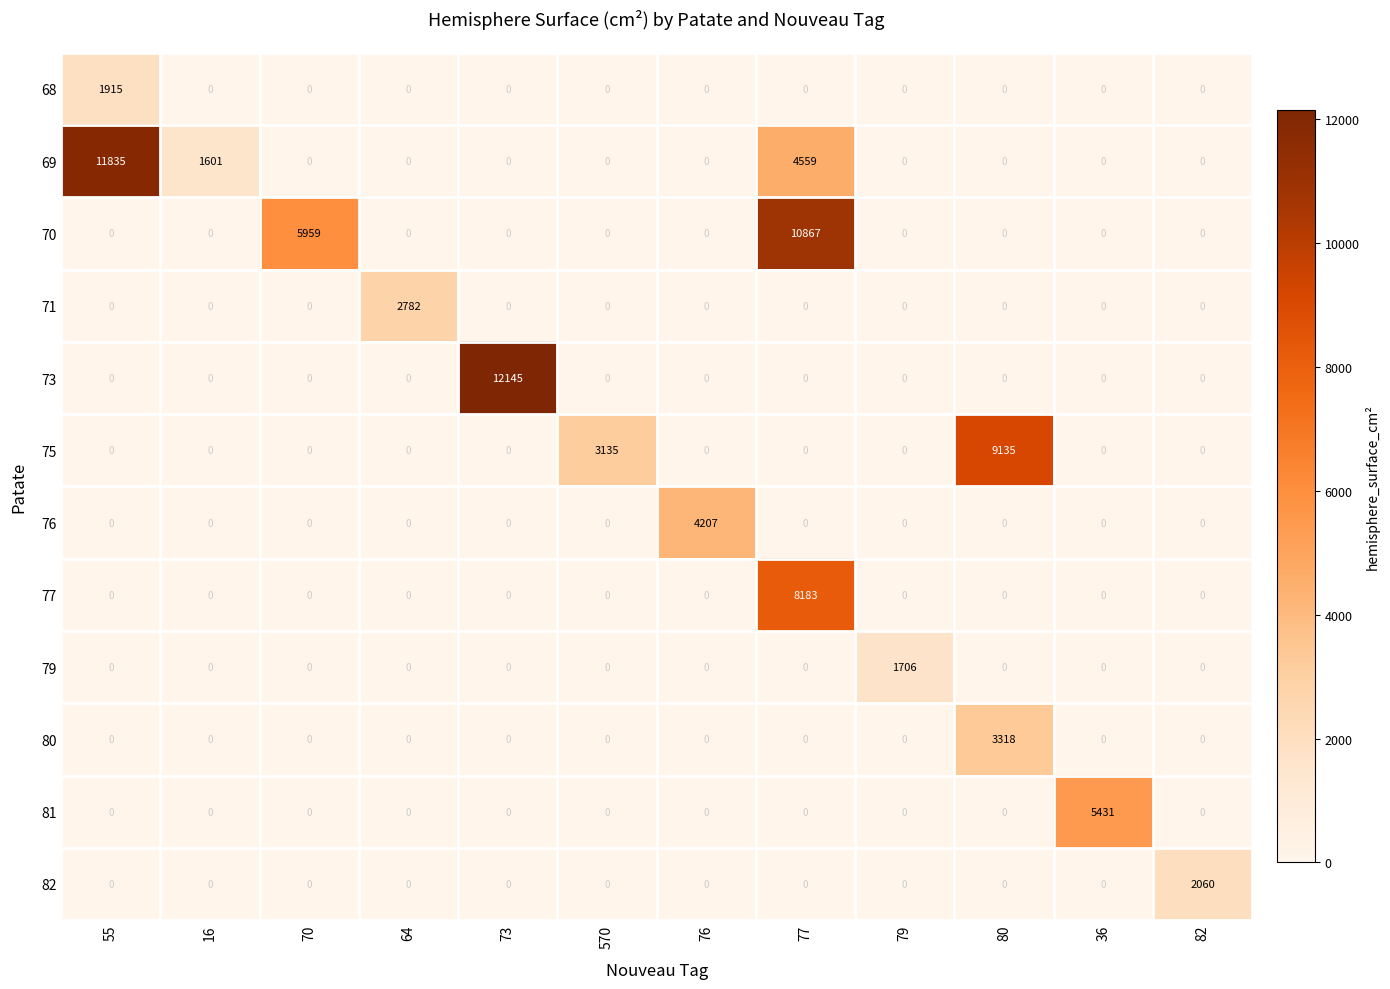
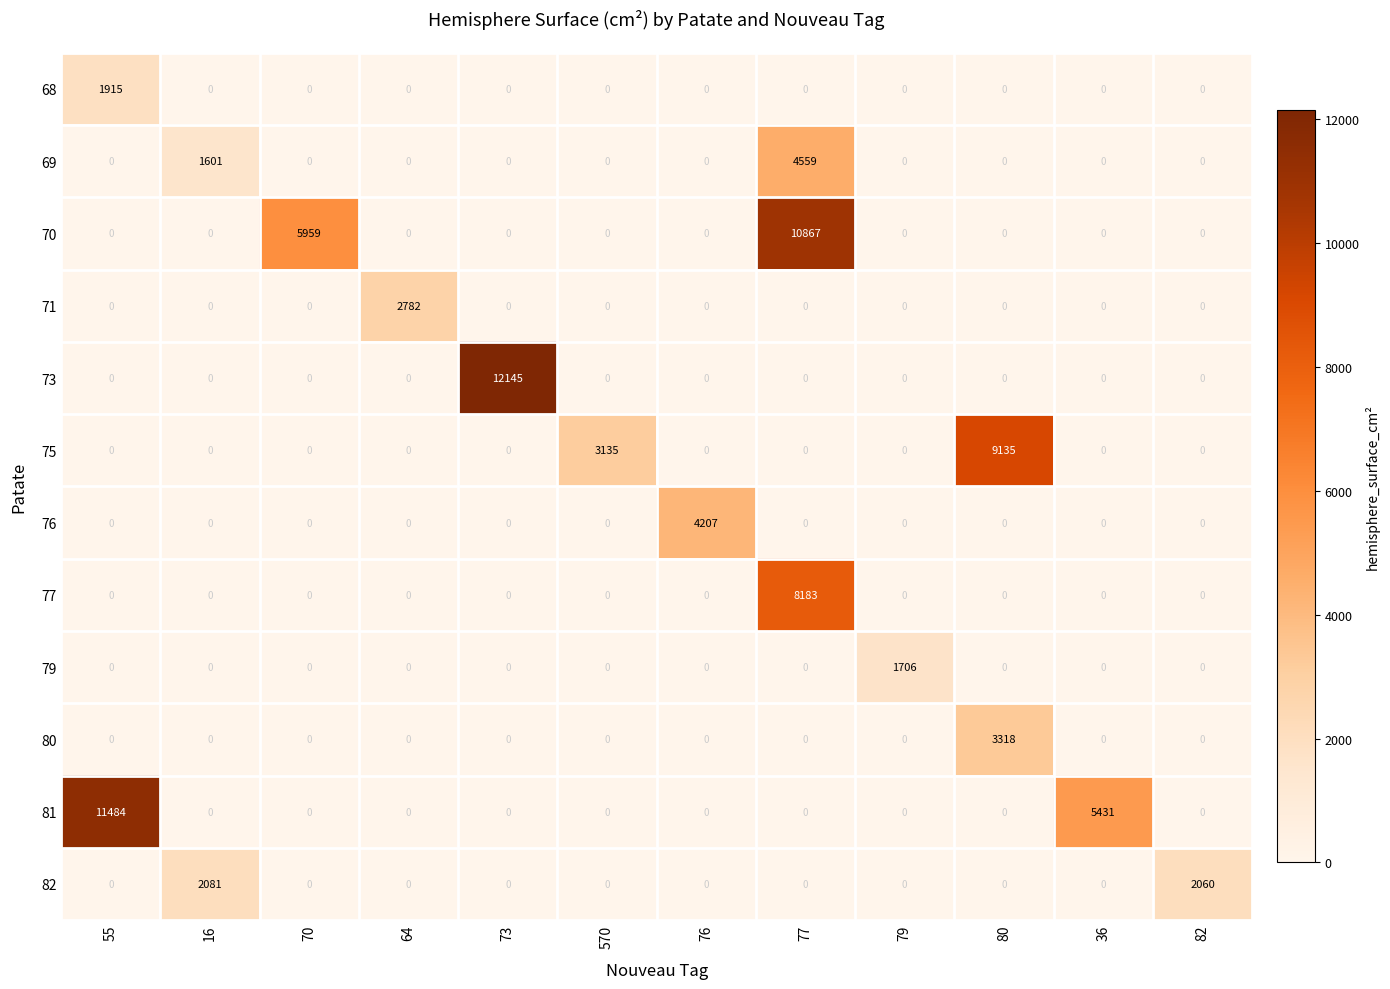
  {
    "68": {
      "55": 1915,
      "16": 0,
      "70": 0,
      "64": 0,
      "73": 0,
      "570": 0,
      "76": 0,
      "77": 0,
      "79": 0,
      "80": 0,
      "36": 0,
      "82": 0
    },
    "69": {
-     "55": 11835,
+     "55": 0,
      "16": 1601,
      "70": 0,
      "64": 0,
      "73": 0,
      "570": 0,
      "76": 0,
      "77": 4559,
      "79": 0,
      "80": 0,
      "36": 0,
      "82": 0
    },
    "70": {
      "55": 0,
      "16": 0,
      "70": 5959,
      "64": 0,
      "73": 0,
      "570": 0,
      "76": 0,
      "77": 10867,
      "79": 0,
      "80": 0,
      "36": 0,
      "82": 0
    },
    "71": {
      "55": 0,
      "16": 0,
      "70": 0,
      "64": 2782,
      "73": 0,
      "570": 0,
      "76": 0,
      "77": 0,
      "79": 0,
      "80": 0,
      "36": 0,
      "82": 0
    },
    "73": {
      "55": 0,
      "16": 0,
      "70": 0,
      "64": 0,
      "73": 12145,
      "570": 0,
      "76": 0,
      "77": 0,
      "79": 0,
      "80": 0,
      "36": 0,
      "82": 0
    },
    "75": {
      "55": 0,
      "16": 0,
      "70": 0,
      "64": 0,
      "73": 0,
      "570": 3135,
      "76": 0,
      "77": 0,
      "79": 0,
      "80": 9135,
      "36": 0,
      "82": 0
    },
    "76": {
      "55": 0,
      "16": 0,
      "70": 0,
      "64": 0,
      "73": 0,
      "570": 0,
      "76": 4207,
      "77": 0,
      "79": 0,
      "80": 0,
      "36": 0,
      "82": 0
    },
    "77": {
      "55": 0,
      "16": 0,
      "70": 0,
      "64": 0,
      "73": 0,
      "570": 0,
      "76": 0,
      "77": 8183,
      "79": 0,
      "80": 0,
      "36": 0,
      "82": 0
    },
    "79": {
      "55": 0,
      "16": 0,
      "70": 0,
      "64": 0,
      "73": 0,
      "570": 0,
      "76": 0,
      "77": 0,
      "79": 1706,
      "80": 0,
      "36": 0,
      "82": 0
    },
    "80": {
      "55": 0,
      "16": 0,
      "70": 0,
      "64": 0,
      "73": 0,
      "570": 0,
      "76": 0,
      "77": 0,
      "79": 0,
      "80": 3318,
      "36": 0,
      "82": 0
    },
    "81": {
-     "55": 0,
+     "55": 11484,
      "16": 0,
      "70": 0,
      "64": 0,
      "73": 0,
      "570": 0,
      "76": 0,
      "77": 0,
      "79": 0,
      "80": 0,
      "36": 5431,
      "82": 0
    },
    "82": {
      "55": 0,
-     "16": 0,
+     "16": 2081,
      "70": 0,
      "64": 0,
      "73": 0,
      "570": 0,
      "76": 0,
      "77": 0,
      "79": 0,
      "80": 0,
      "36": 0,
      "82": 2060
    }
  }
